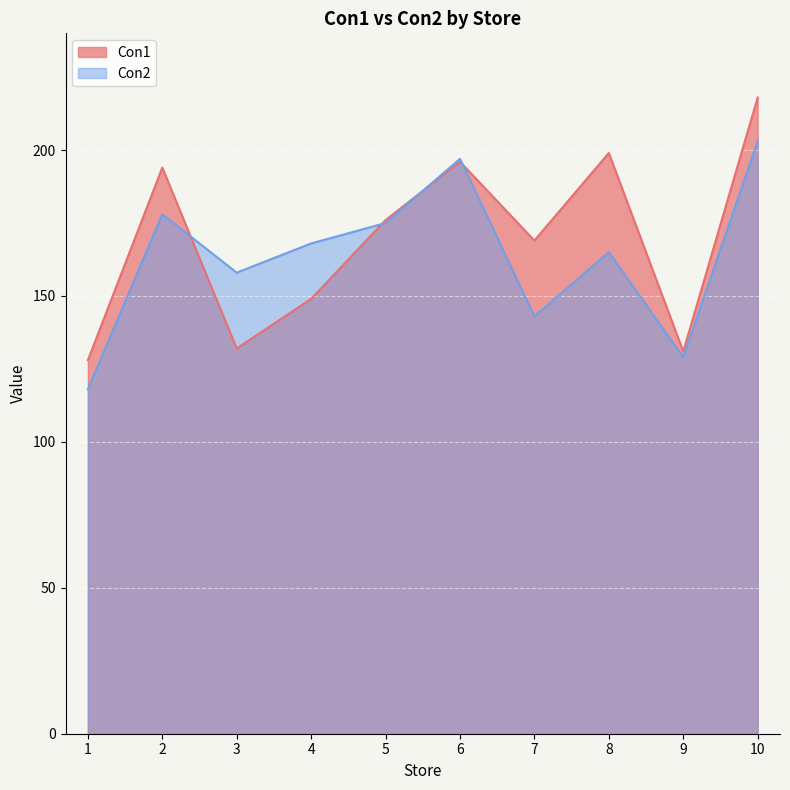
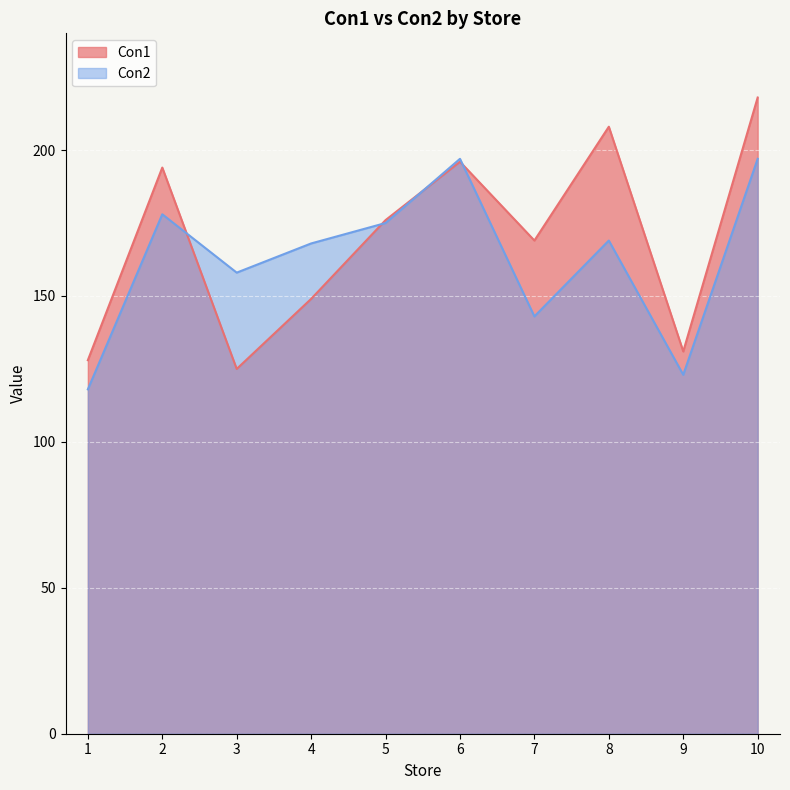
  {
    "Con1": {
      "1": 128,
      "2": 194,
-     "3": 132,
+     "3": 125,
      "4": 149,
      "5": 176,
      "6": 196,
      "7": 169,
-     "8": 199,
+     "8": 208,
      "9": 131,
      "10": 218
    },
    "Con2": {
      "1": 118,
      "2": 178,
      "3": 158,
      "4": 168,
      "5": 175,
      "6": 197,
      "7": 143,
-     "8": 165,
-     "9": 129,
-     "10": 203
+     "8": 169,
+     "9": 123,
+     "10": 197
    }
  }
